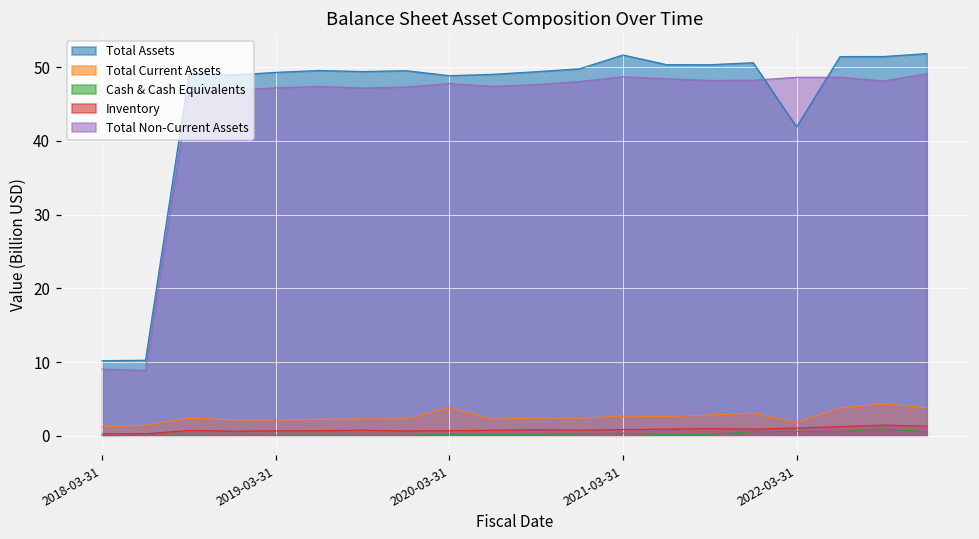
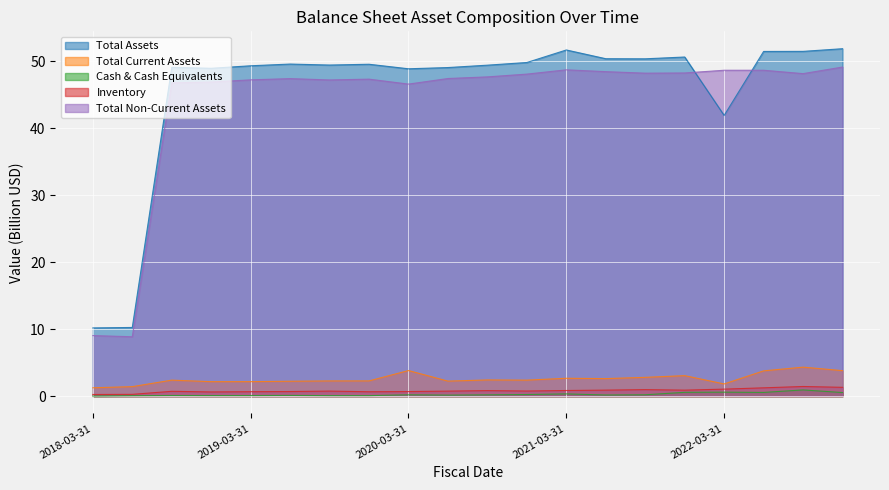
  {
    "Total Assets": {
      "2018-03-31": 10,
      "2019-03-31": 49,
      "2020-03-31": 49,
      "2021-03-31": 52,
      "2022-03-31": 42
    },
    "Total Current Assets": {
      "2018-03-31": 1,
      "2019-03-31": 2,
      "2020-03-31": 4,
      "2021-03-31": 3,
      "2022-03-31": 2
    },
    "Cash & Cash Equivalents": {
      "2019-03-31": 0,
      "2020-03-31": 0,
      "2021-03-31": 0,
      "2022-03-31": 1
    },
    "Inventory": {
      "2019-03-31": 1,
      "2020-03-31": 1,
      "2021-03-31": 1,
      "2022-03-31": 1
    },
    "Total Non-Current Assets": {
      "2018-03-31": 9,
      "2019-03-31": 47,
-     "2020-03-31": 48,
+     "2020-03-31": 47,
      "2021-03-31": 49,
      "2022-03-31": 49
    }
  }
